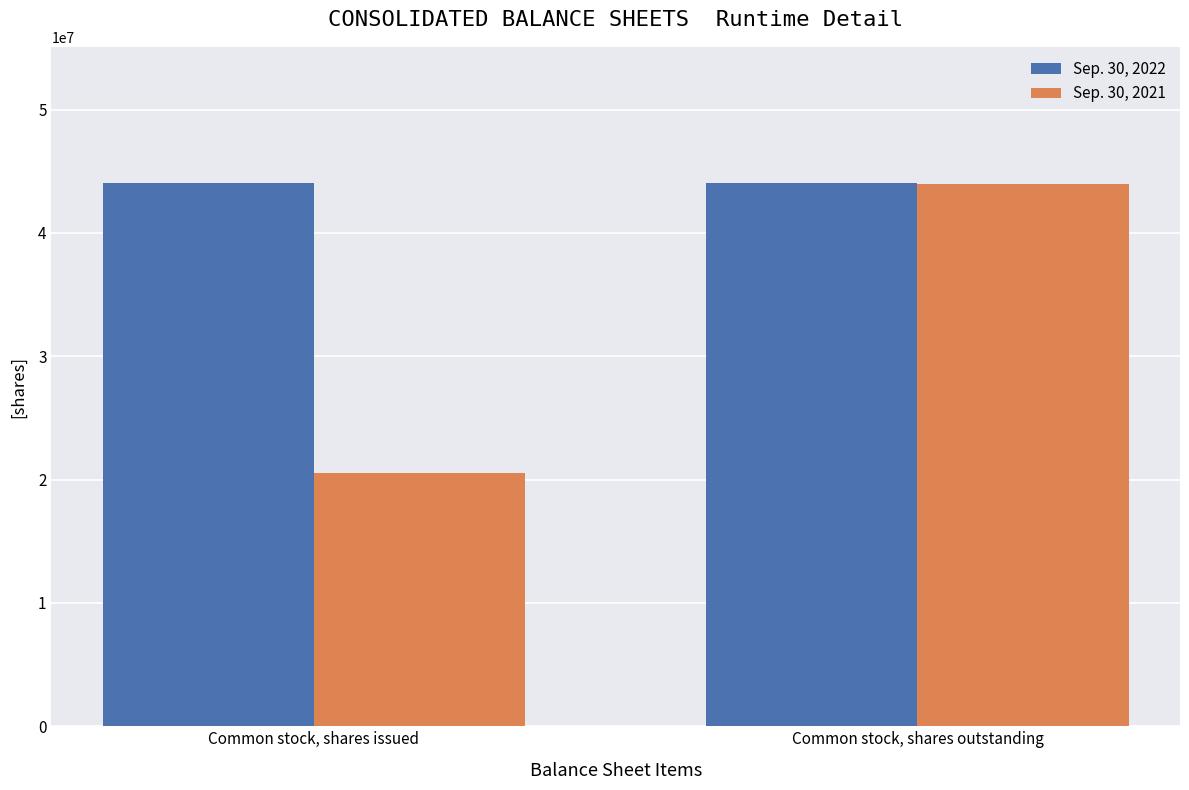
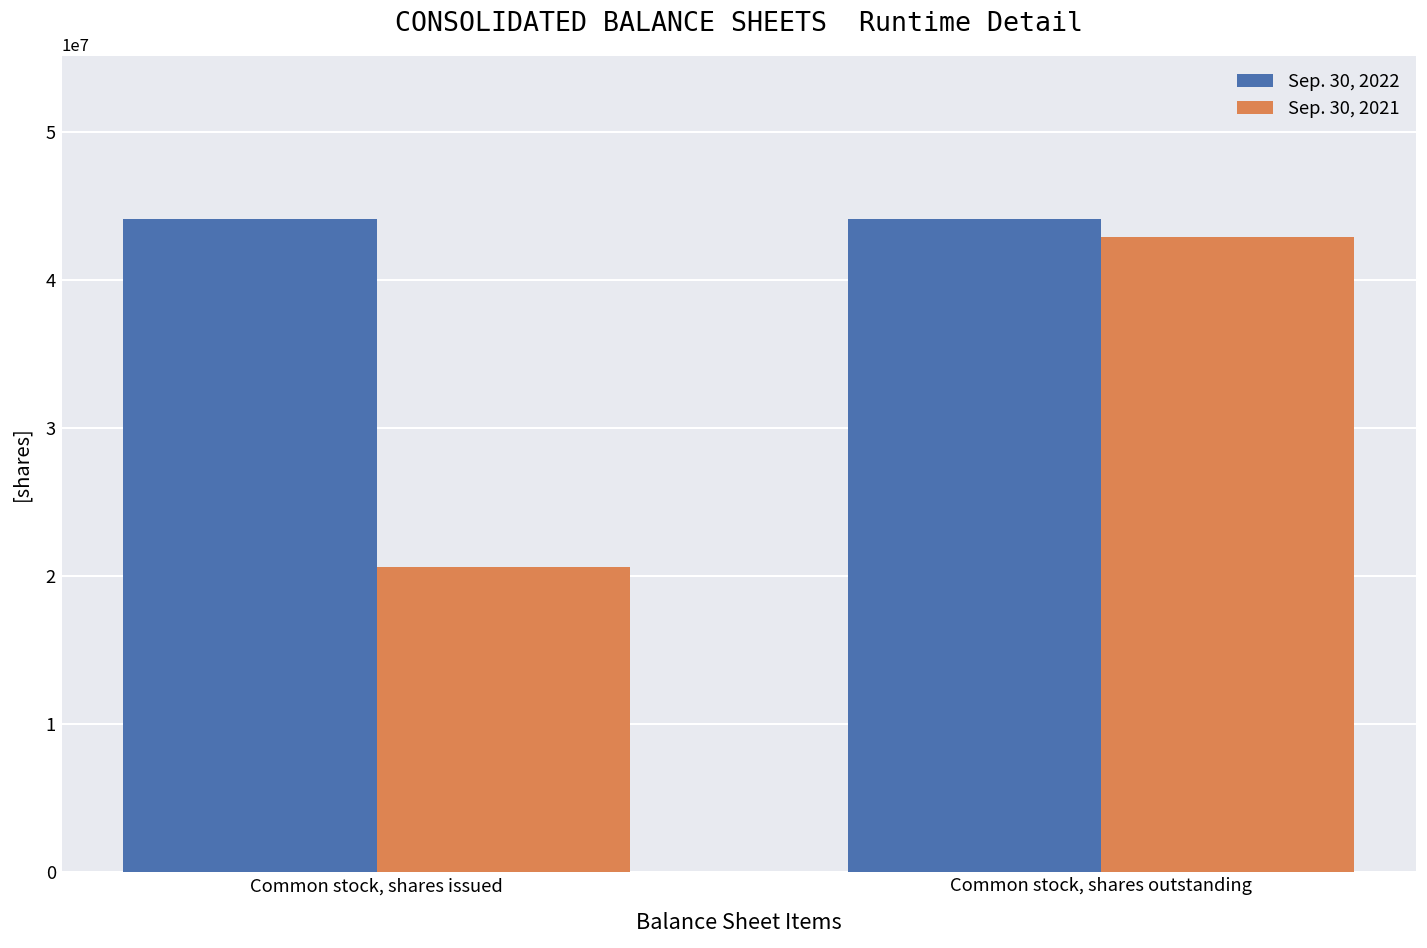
  {
    "Sep. 30, 2022": {
      "Common stock, shares issued": 44100000,
      "Common stock, shares outstanding": 44100000
    },
    "Sep. 30, 2021": {
      "Common stock, shares issued": 20600000,
-     "Common stock, shares outstanding": 44000000
+     "Common stock, shares outstanding": 42800000
    }
  }
